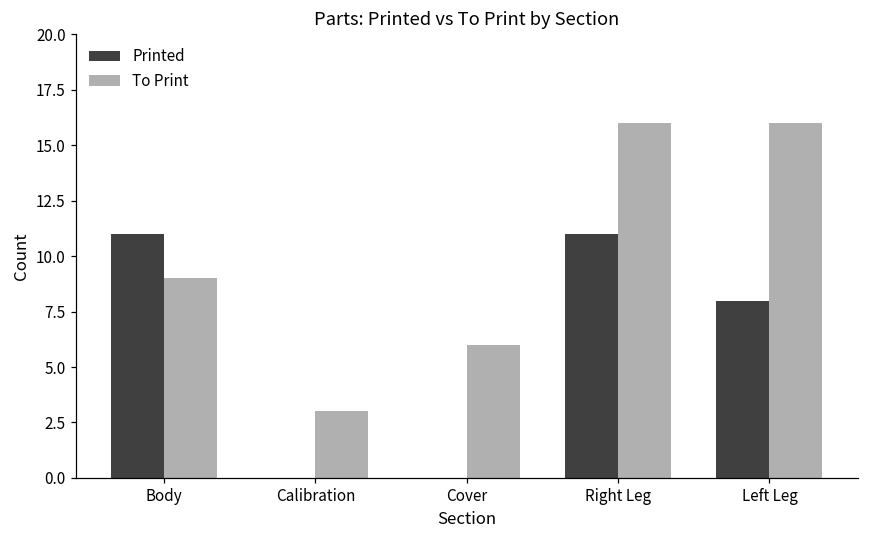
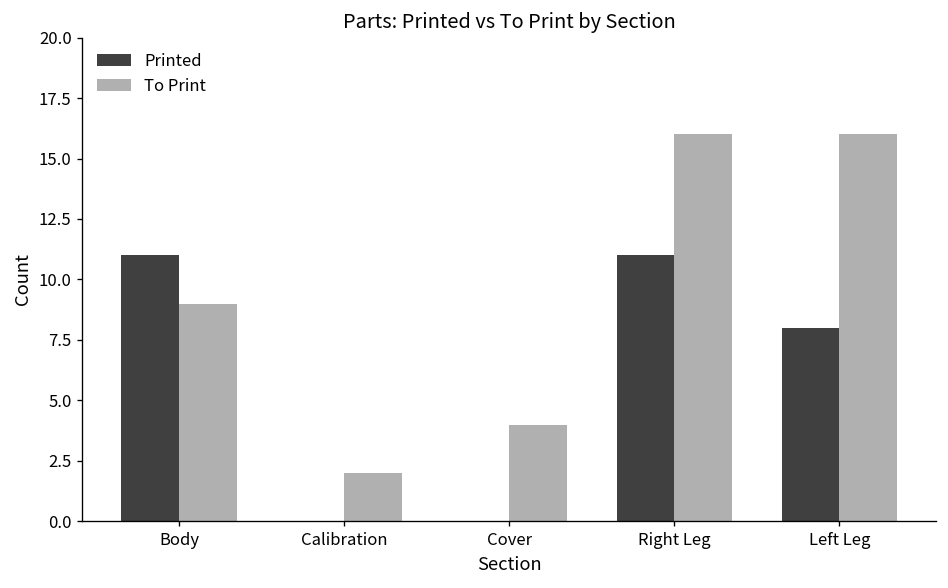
  {
    "Printed": {
      "Body": 11,
      "Calibration": 0,
      "Cover": 0,
      "Right Leg": 11,
      "Left Leg": 8
    },
    "To Print": {
      "Body": 9,
-     "Calibration": 3,
-     "Cover": 6,
+     "Calibration": 2,
+     "Cover": 4,
      "Right Leg": 16,
      "Left Leg": 16
    }
  }
